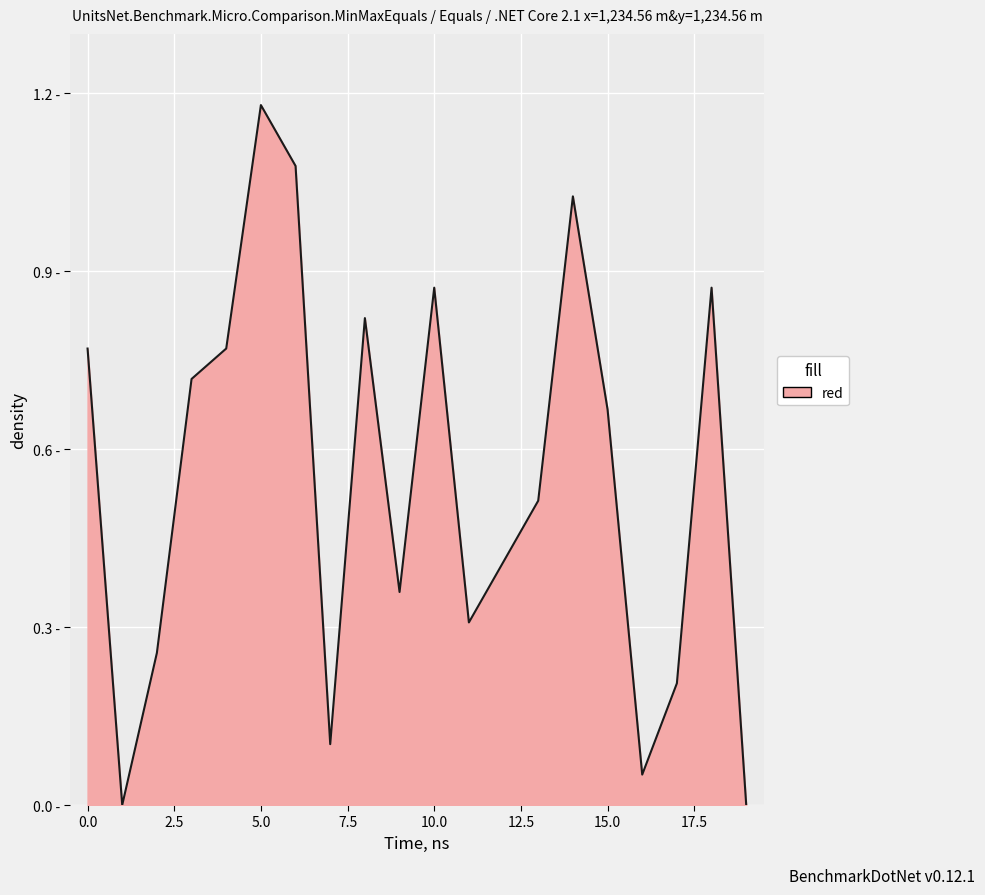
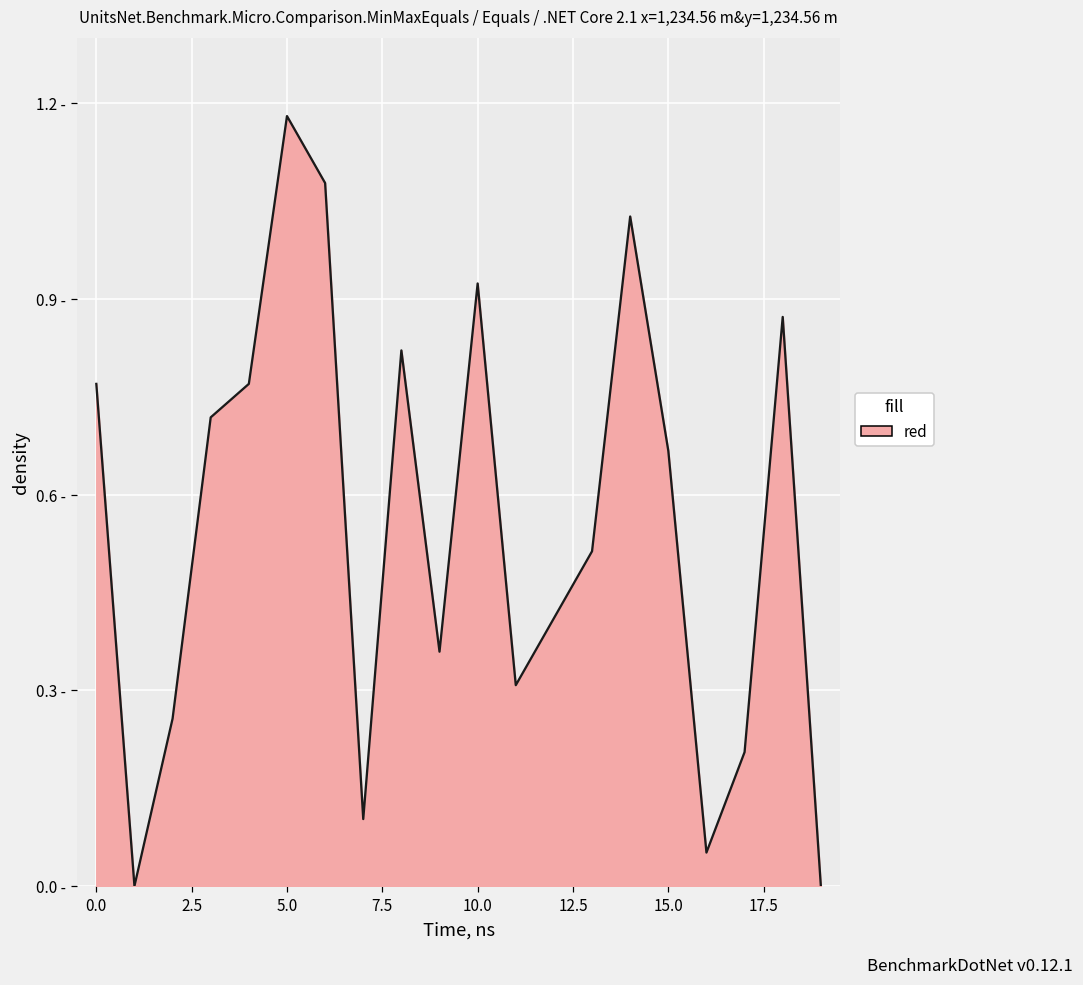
  {
    "0.0": "0.77 -",
    "5.0": "1.18 -",
-   "10.0": "0.87 -",
+   "10.0": "0.92 -",
    "15.0": "0.67 -"
  }
